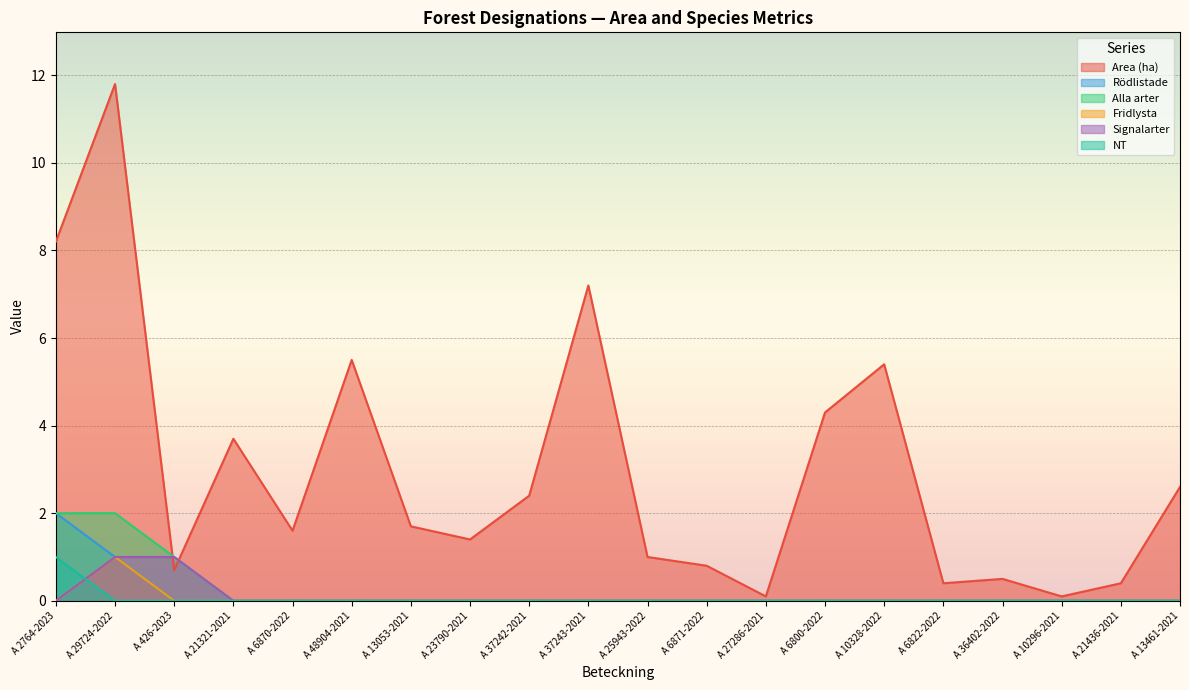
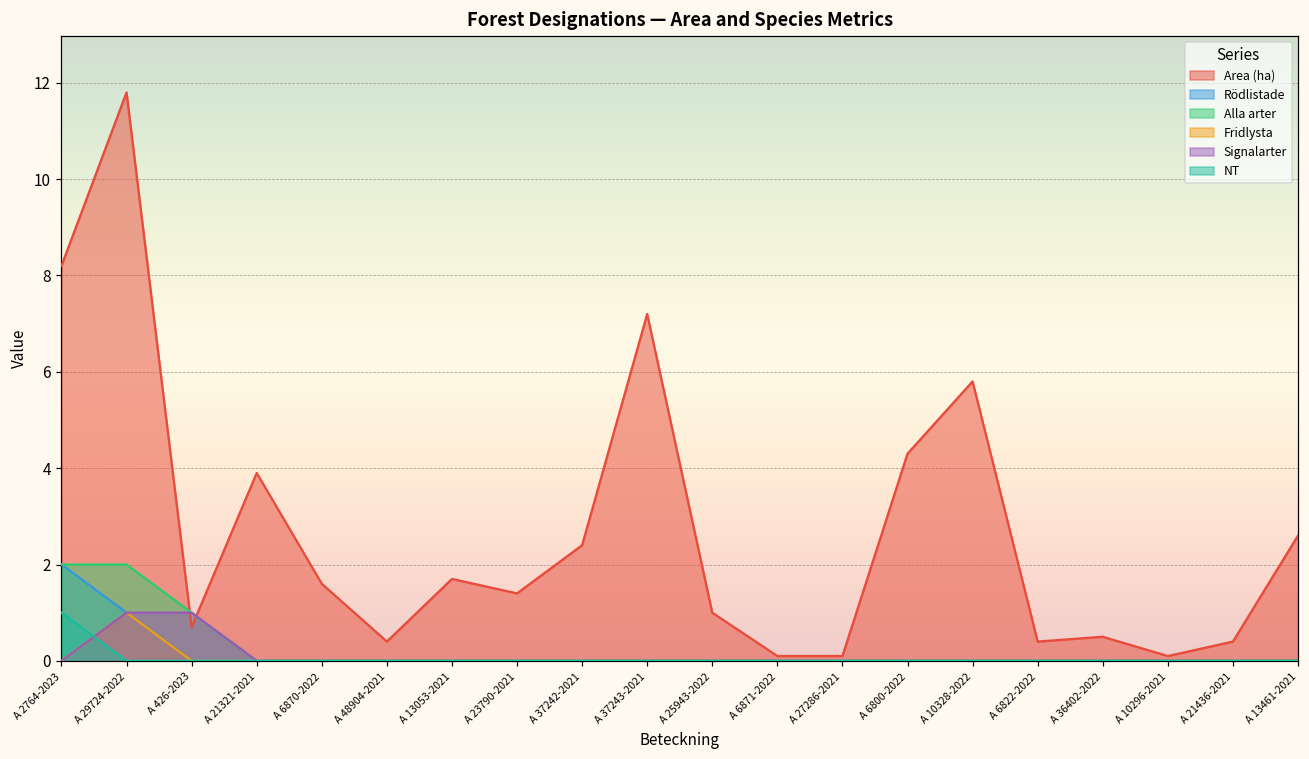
  {
    "Area (ha)": {
      "A 2764-2023": 8.2,
      "A 29724-2022": 11.8,
      "A 426-2023": 0.7,
-     "A 21321-2021": 3.7,
+     "A 21321-2021": 3.9,
      "A 6870-2022": 1.6,
-     "A 48904-2021": 5.5,
+     "A 48904-2021": 0.4,
      "A 13053-2021": 1.7,
      "A 23790-2021": 1.4,
      "A 37242-2021": 2.4,
      "A 37243-2021": 7.2,
      "A 25943-2022": 1.0,
-     "A 6871-2022": 0.8,
+     "A 6871-2022": 0.1,
      "A 27286-2021": 0.1,
      "A 6800-2022": 4.3,
-     "A 10328-2022": 5.4,
+     "A 10328-2022": 5.8,
      "A 6822-2022": 0.4,
      "A 36402-2022": 0.5,
      "A 10296-2021": 0.1,
      "A 21436-2021": 0.4,
      "A 13461-2021": 2.6
    }
  }
